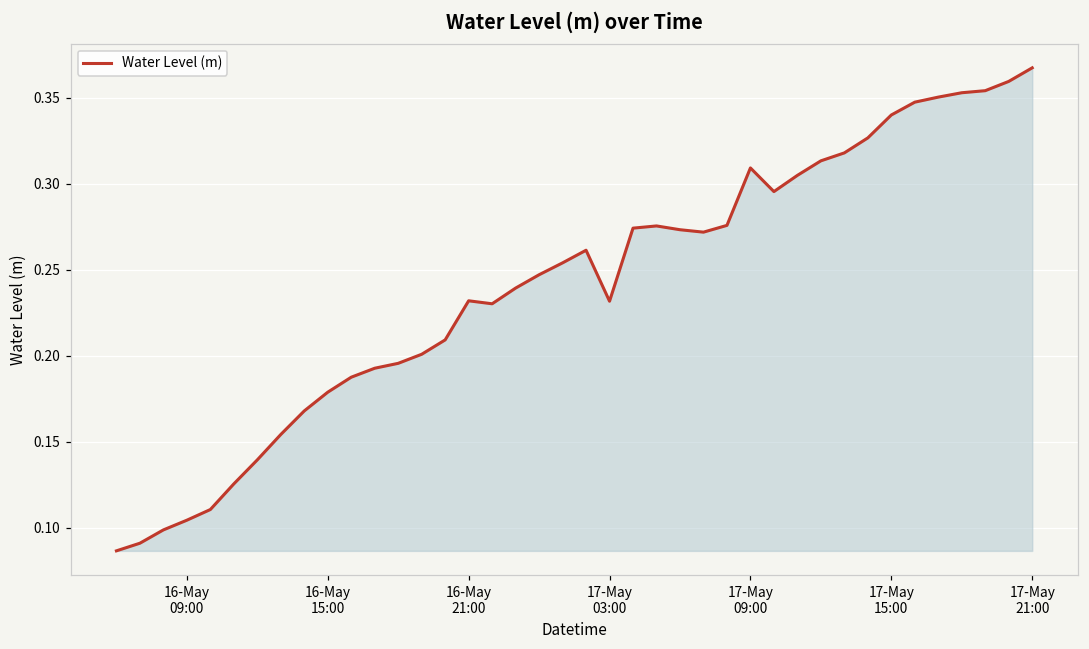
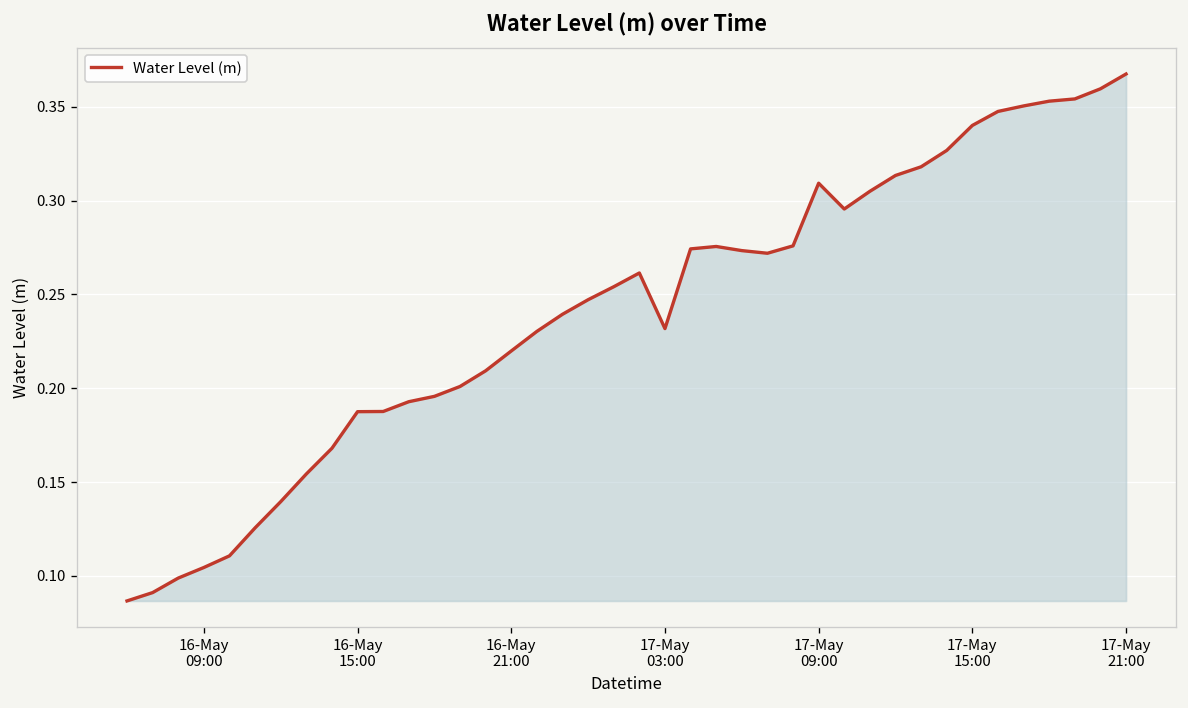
  {
    "16-May 09:00": 0.104,
-   "16-May 15:00": 0.179,
-   "16-May 21:00": 0.232,
+   "16-May 15:00": 0.188,
+   "16-May 21:00": 0.220,
    "17-May 03:00": 0.232,
    "17-May 09:00": 0.309,
    "17-May 15:00": 0.340,
    "17-May 21:00": 0.367
  }
